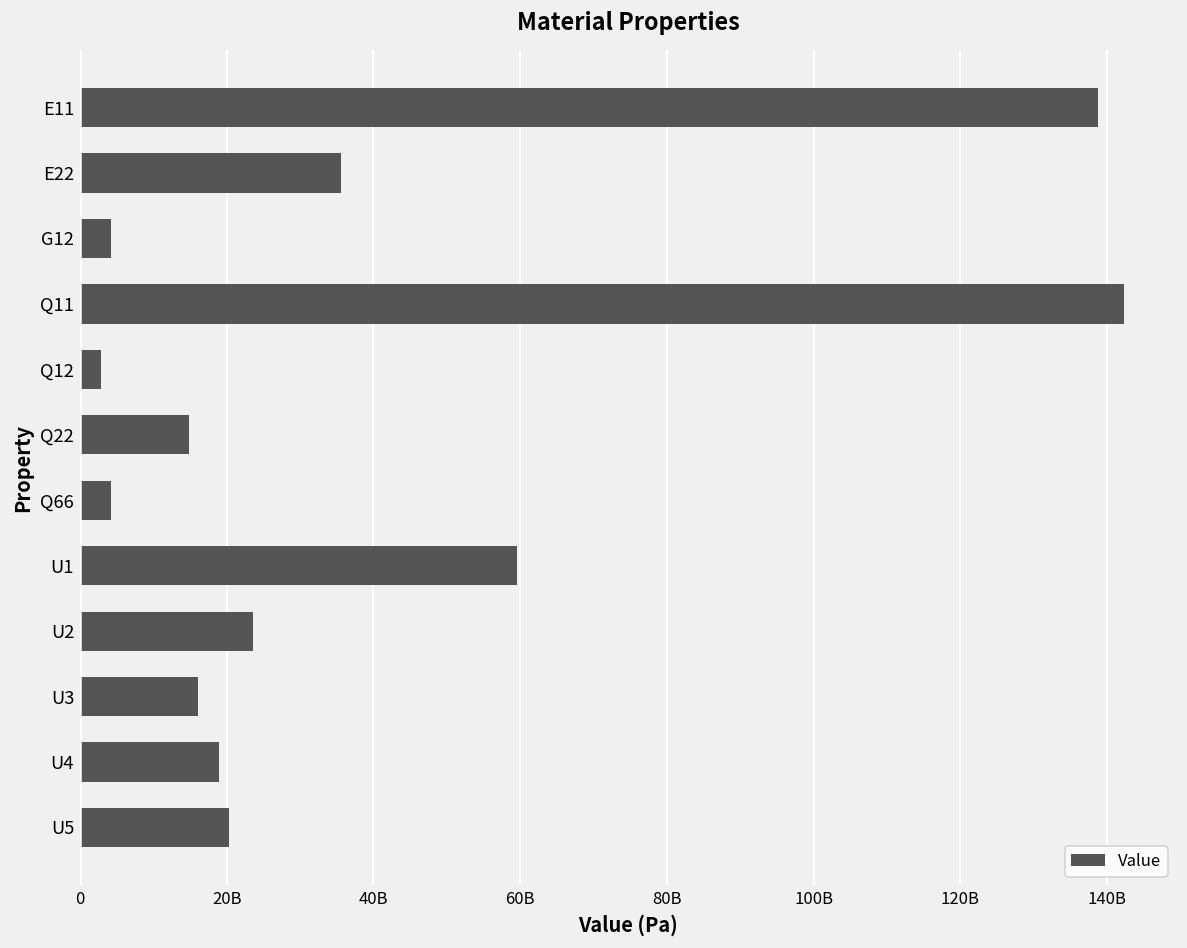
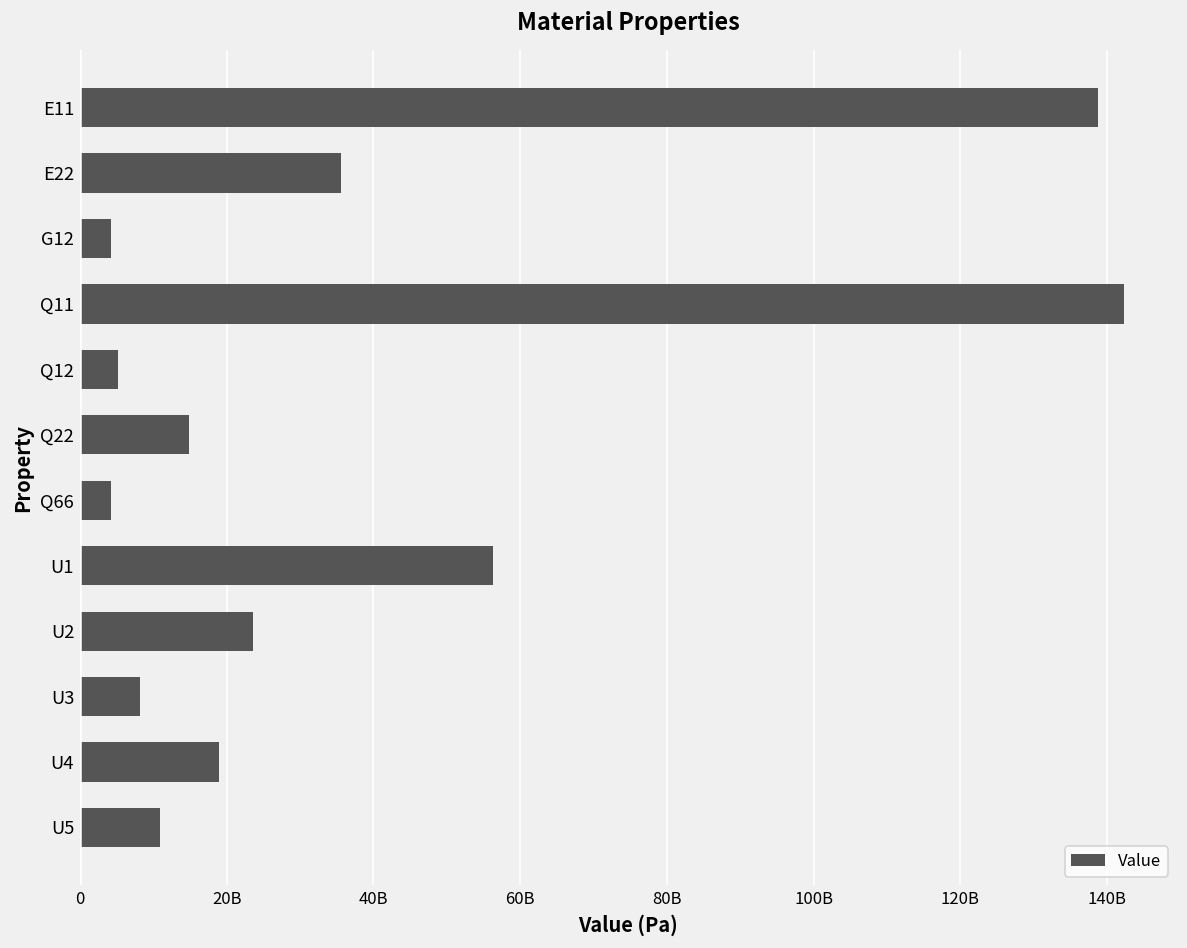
  {
    "E11": 139000000000,
    "E22": 36000000000,
    "G12": 4000000000,
    "Q11": 142000000000,
-   "Q12": 3000000000,
+   "Q12": 5000000000,
    "Q22": 15000000000,
    "Q66": 4000000000,
-   "U1": 60000000000,
+   "U1": 56000000000,
    "U2": 24000000000,
-   "U3": 16000000000,
+   "U3": 8000000000,
    "U4": 19000000000,
-   "U5": 20000000000
+   "U5": 11000000000
  }
